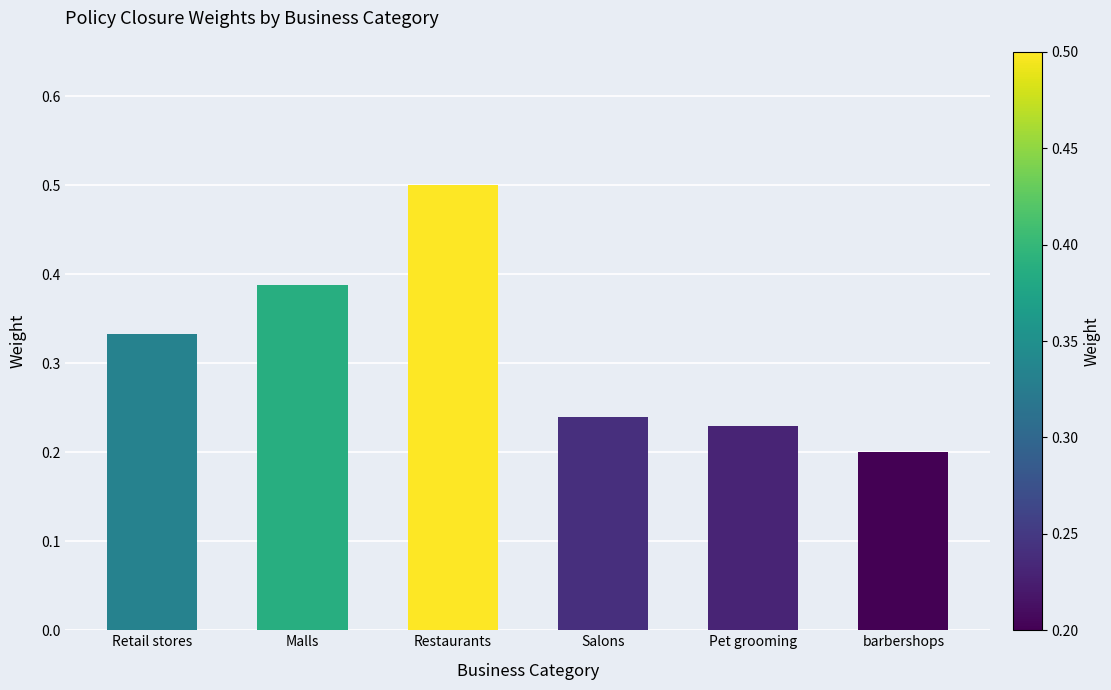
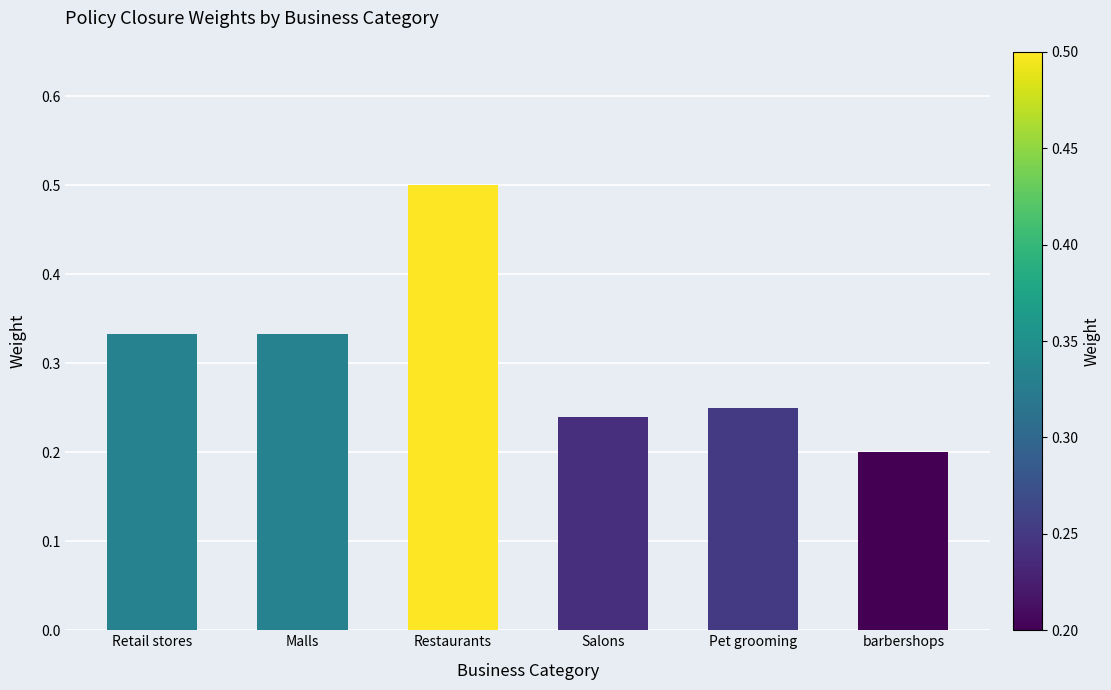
  {
    "Retail stores": 0.33,
-   "Malls": 0.39,
+   "Malls": 0.33,
    "Restaurants": 0.50,
    "Salons": 0.24,
-   "Pet grooming": 0.23,
+   "Pet grooming": 0.25,
    "barbershops": 0.20
  }
